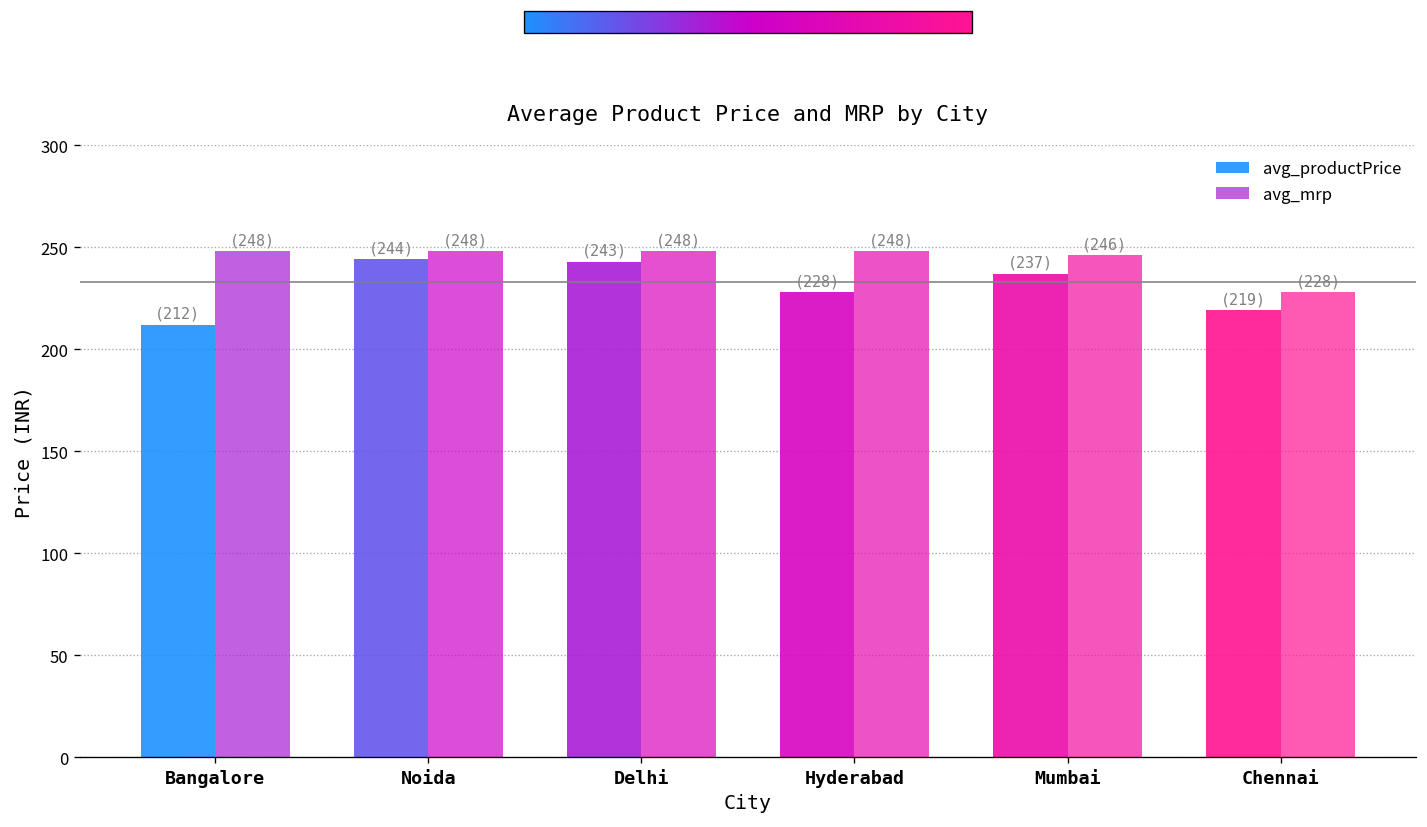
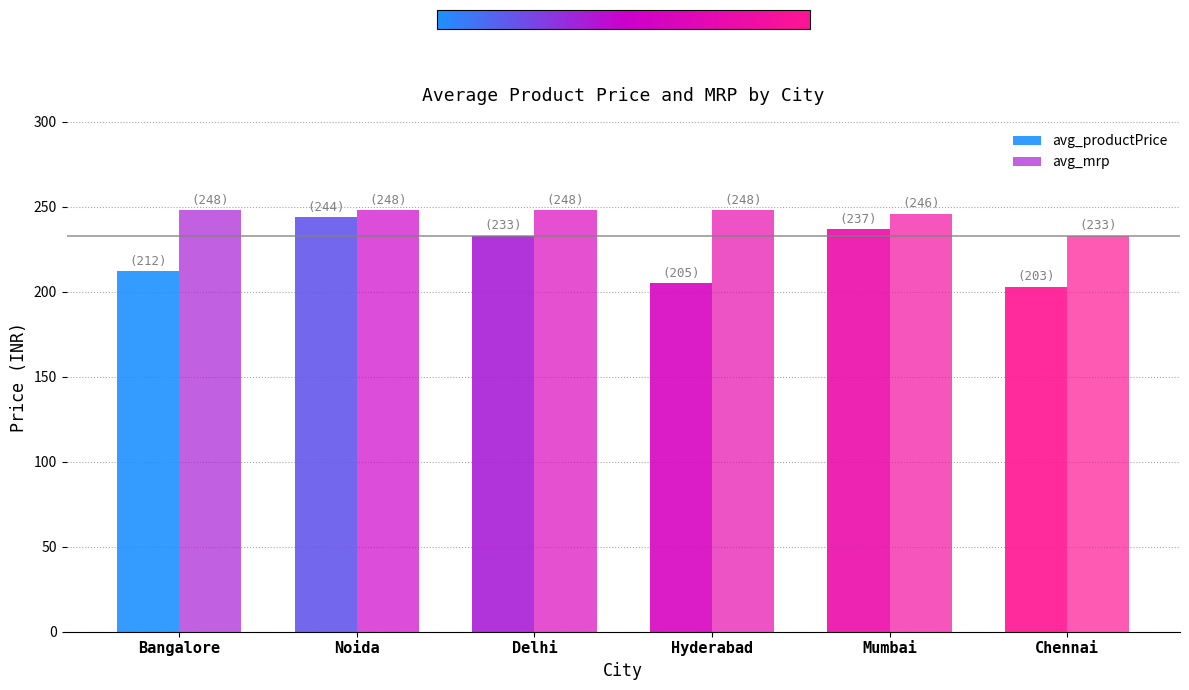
  {
    "avg_productPrice": {
      "Bangalore": "(212)",
      "Noida": "(244)",
-     "Delhi": "(243)",
-     "Hyderabad": "(228)",
+     "Delhi": "(233)",
+     "Hyderabad": "(205)",
      "Mumbai": "(237)",
-     "Chennai": "(219)"
+     "Chennai": "(203)"
    },
    "avg_mrp": {
      "Bangalore": "(248)",
      "Noida": "(248)",
      "Delhi": "(248)",
      "Hyderabad": "(248)",
      "Mumbai": "(246)",
-     "Chennai": "(228)"
+     "Chennai": "(233)"
    }
  }
